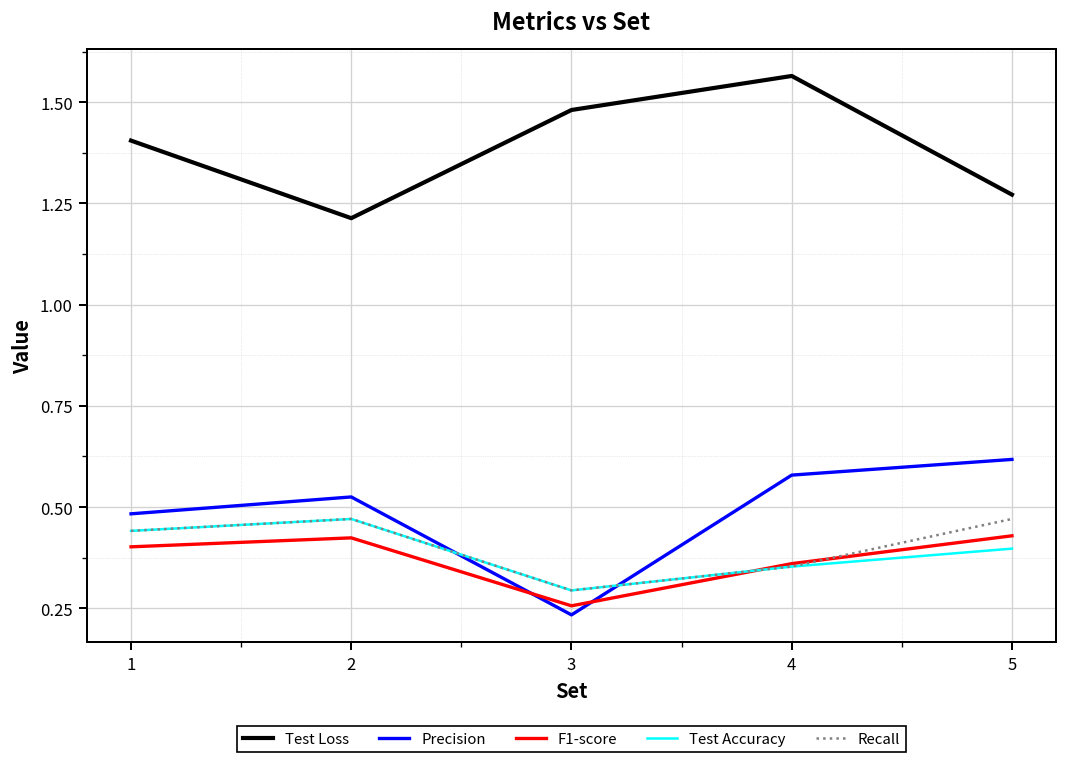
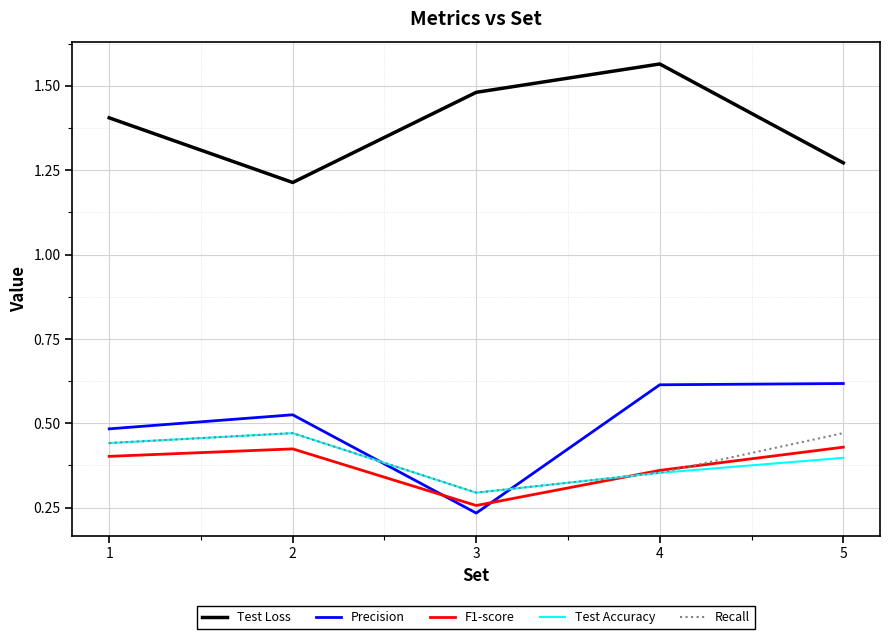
  {
    "Test Loss": {
      "1": 1.41,
      "2": 1.21,
      "3": 1.48,
      "4": 1.56,
      "5": 1.27
    },
    "Precision": {
      "1": 0.48,
      "2": 0.52,
      "3": 0.23,
-     "4": 0.58,
+     "4": 0.61,
      "5": 0.62
    },
    "F1-score": {
      "1": 0.40,
      "2": 0.42,
      "3": 0.26,
      "5": 0.43
    },
    "Test Accuracy": {
      "5": 0.40
    },
    "Recall": {
      "5": 0.47
    }
  }
